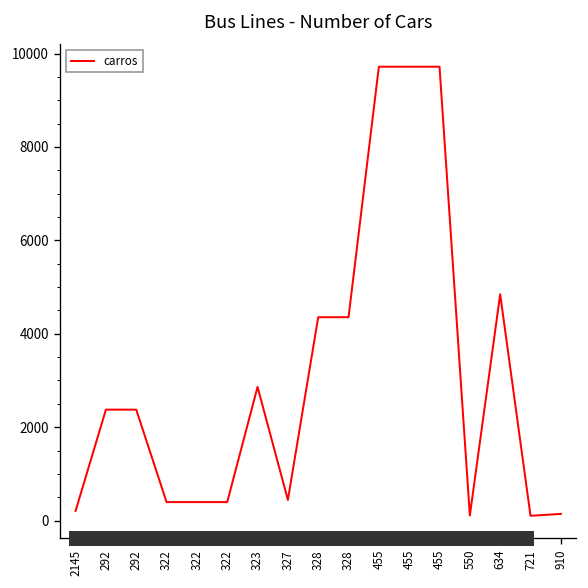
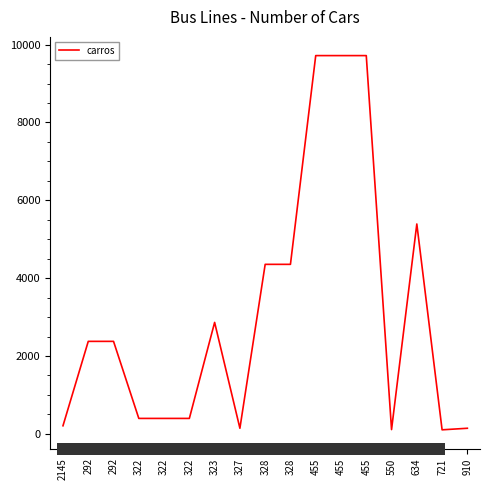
  {
    "2145": 200,
    "323": 2900,
-   "327": 400,
+   "327": 100,
    "550": 100,
-   "634": 4800,
+   "634": 5400,
    "721": 100,
    "910": 100
  }
